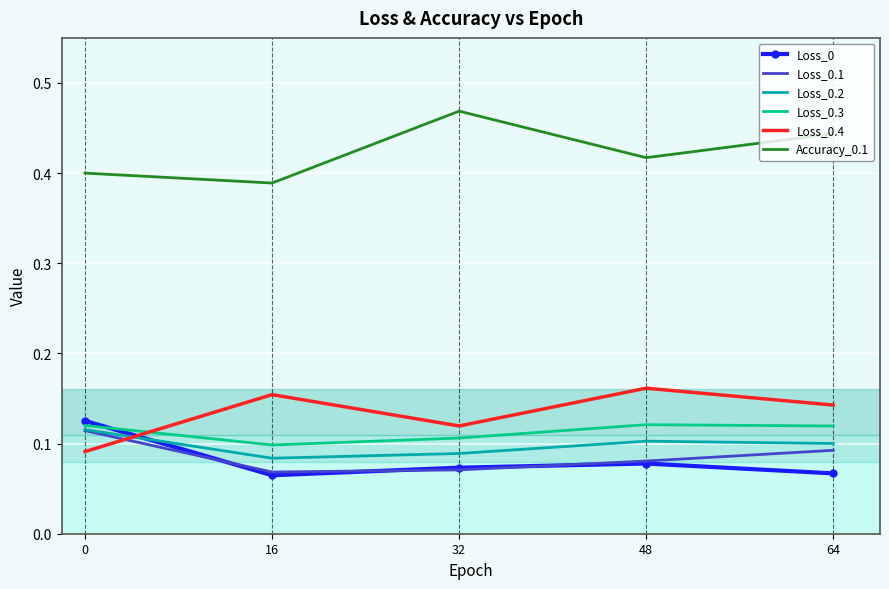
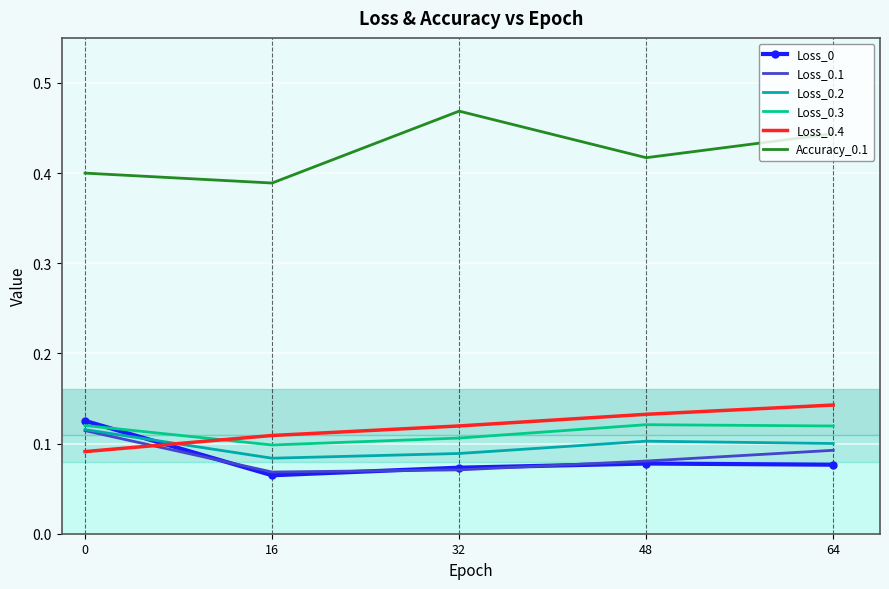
  {
    "Loss_0": {
      "0": 0.13,
      "16": 0.06,
-     "64": 0.07
+     "64": 0.08
    },
    "Loss_0.1": {
      "16": 0.07,
      "64": 0.09
    },
    "Loss_0.4": {
      "0": 0.09,
-     "16": 0.15,
+     "16": 0.11,
      "32": 0.12,
-     "48": 0.16,
+     "48": 0.13,
      "64": 0.14
    },
    "Accuracy_0.1": {
      "0": 0.40,
      "16": 0.39,
      "32": 0.47,
      "48": 0.42
    }
  }
